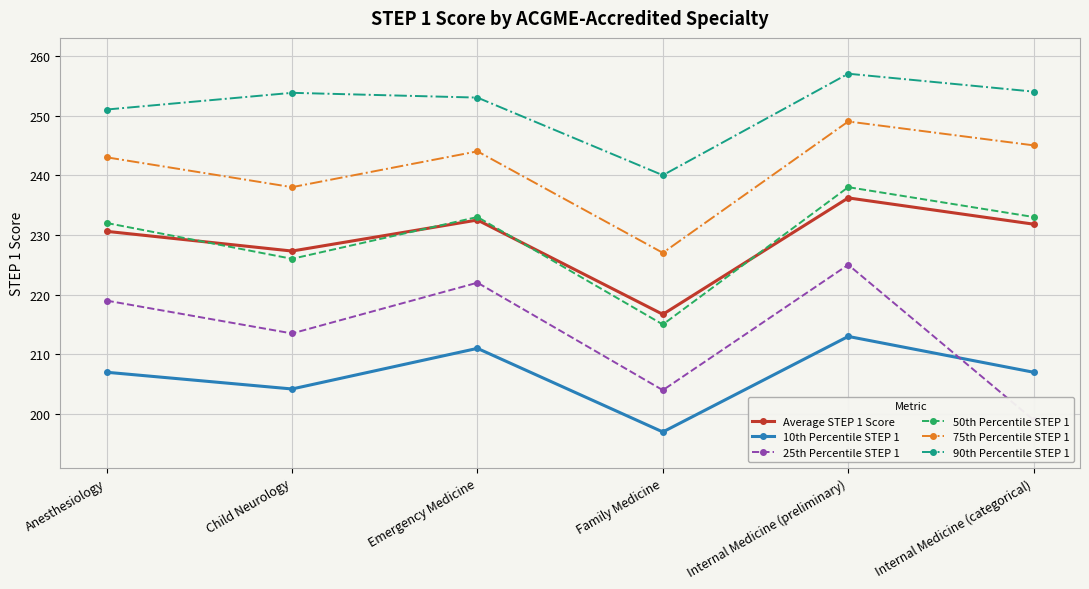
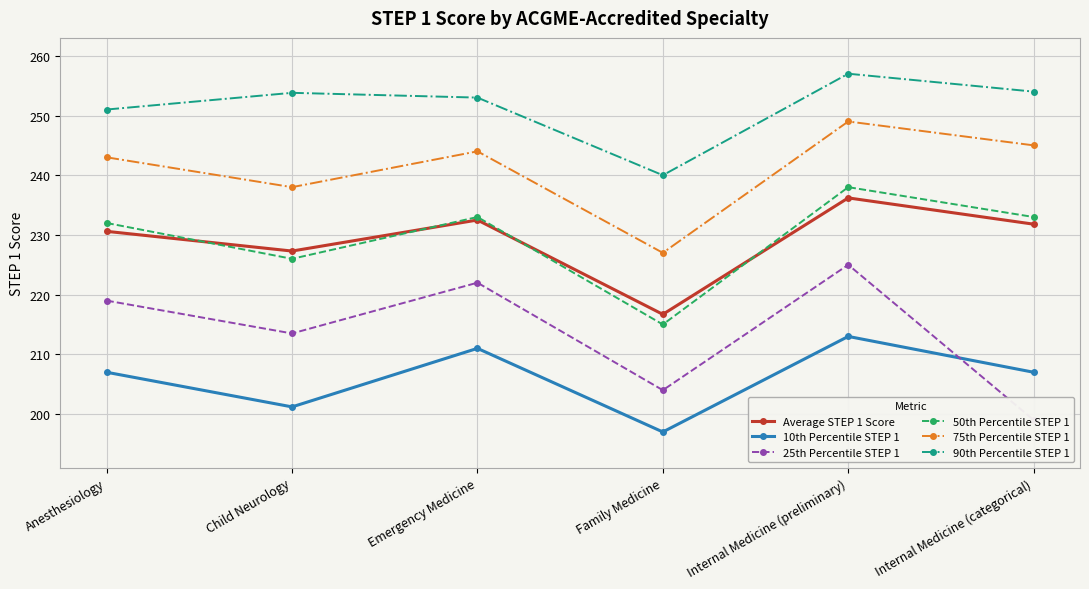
  {
    "Average STEP 1 Score": {
      "Anesthesiology": 231,
      "Child Neurology": 227,
      "Emergency Medicine": 233,
      "Family Medicine": 217,
      "Internal Medicine (preliminary)": 236,
      "Internal Medicine (categorical)": 232
    },
    "10th Percentile STEP 1": {
      "Anesthesiology": 207,
-     "Child Neurology": 204,
+     "Child Neurology": 201,
      "Emergency Medicine": 211,
      "Family Medicine": 197,
      "Internal Medicine (preliminary)": 213,
      "Internal Medicine (categorical)": 207
    },
    "25th Percentile STEP 1": {
      "Anesthesiology": 219,
      "Child Neurology": 214,
      "Emergency Medicine": 222,
      "Family Medicine": 204,
      "Internal Medicine (preliminary)": 225
    },
    "75th Percentile STEP 1": {
      "Anesthesiology": 243,
      "Child Neurology": 238,
      "Emergency Medicine": 244,
      "Family Medicine": 227,
      "Internal Medicine (preliminary)": 249,
      "Internal Medicine (categorical)": 245
    }
  }
